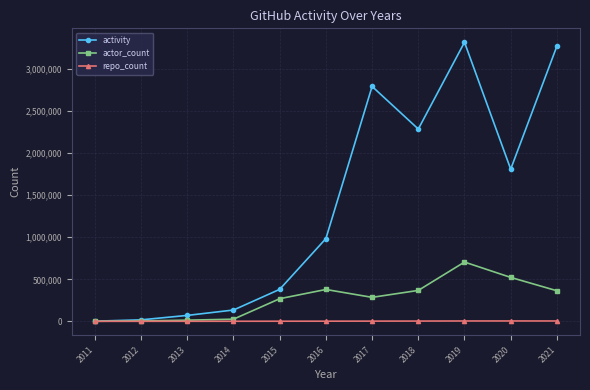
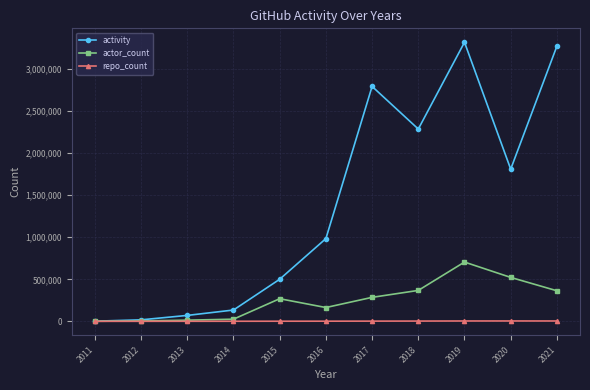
  {
    "activity": {
      "2013": "100,000",
      "2014": "100,000",
-     "2015": "400,000",
+     "2015": "500,000",
      "2016": "1,000,000",
      "2017": "2,800,000",
      "2018": "2,300,000",
      "2019": "3,300,000",
      "2020": "1,800,000",
      "2021": "3,300,000"
    },
    "actor_count": {
      "2015": "300,000",
-     "2016": "400,000",
+     "2016": "200,000",
      "2017": "300,000",
      "2018": "400,000",
      "2019": "700,000",
      "2020": "500,000",
      "2021": "400,000"
    },
    "repo_count": {
      "2015": "0",
      "2016": "0",
      "2017": "0",
      "2018": "0",
      "2019": "0",
      "2020": "0",
      "2021": "0"
    }
  }
